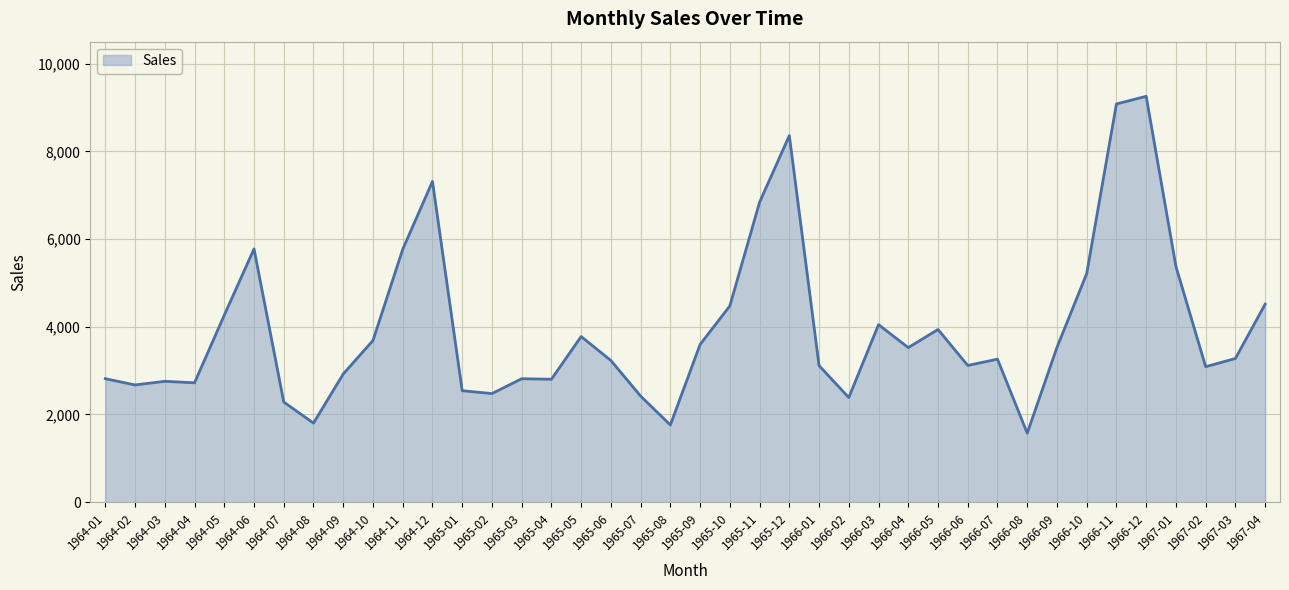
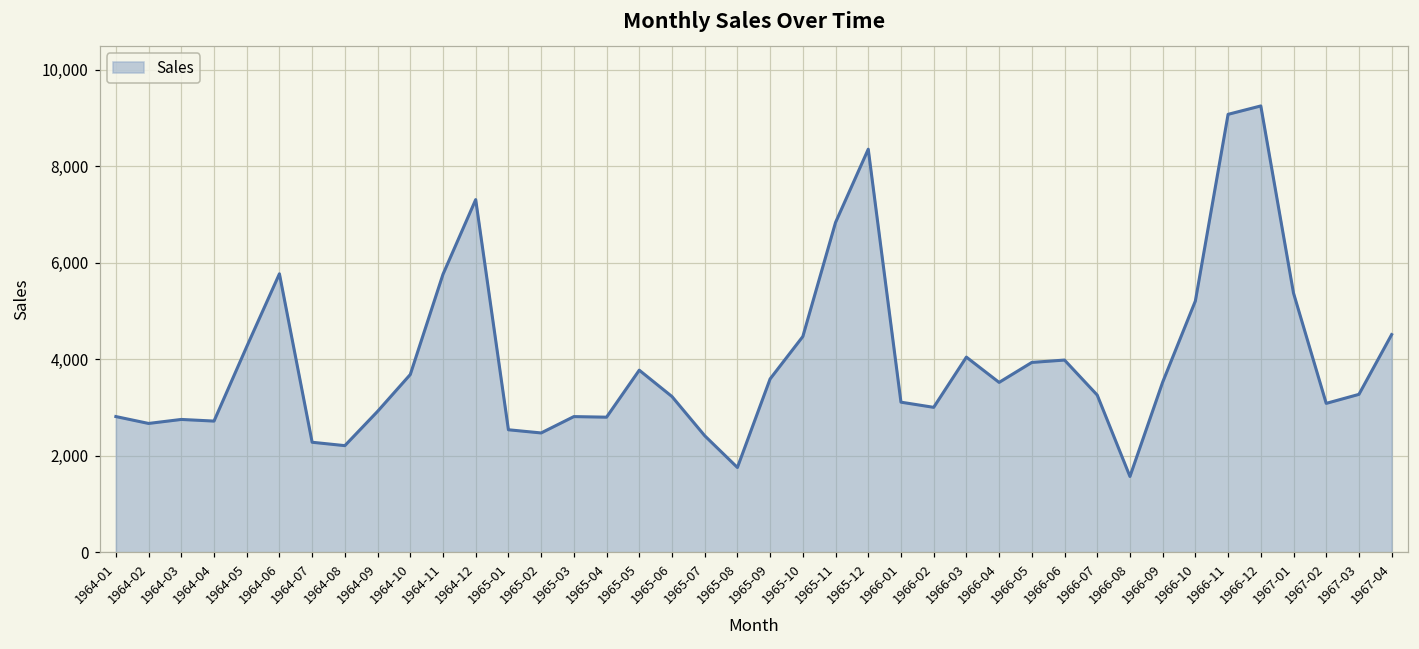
  {
    "1964-01": "2,800",
    "1964-02": "2,700",
    "1964-03": "2,800",
    "1964-04": "2,700",
    "1964-05": "4,300",
    "1964-06": "5,800",
    "1964-07": "2,300",
-   "1964-08": "1,800",
+   "1964-08": "2,200",
    "1964-09": "2,900",
    "1964-10": "3,700",
    "1964-11": "5,800",
    "1964-12": "7,300",
    "1965-01": "2,500",
    "1965-02": "2,500",
    "1965-03": "2,800",
    "1965-04": "2,800",
    "1965-05": "3,800",
    "1965-06": "3,200",
    "1965-07": "2,400",
    "1965-08": "1,800",
    "1965-09": "3,600",
    "1965-10": "4,500",
    "1965-11": "6,800",
    "1965-12": "8,400",
    "1966-01": "3,100",
-   "1966-02": "2,400",
+   "1966-02": "3,000",
    "1966-03": "4,000",
    "1966-04": "3,500",
    "1966-05": "3,900",
-   "1966-06": "3,100",
+   "1966-06": "4,000",
    "1966-07": "3,300",
    "1966-08": "1,600",
    "1966-09": "3,500",
    "1966-10": "5,200",
    "1966-11": "9,100",
    "1966-12": "9,300",
    "1967-01": "5,400",
    "1967-02": "3,100",
    "1967-03": "3,300",
    "1967-04": "4,500"
  }
